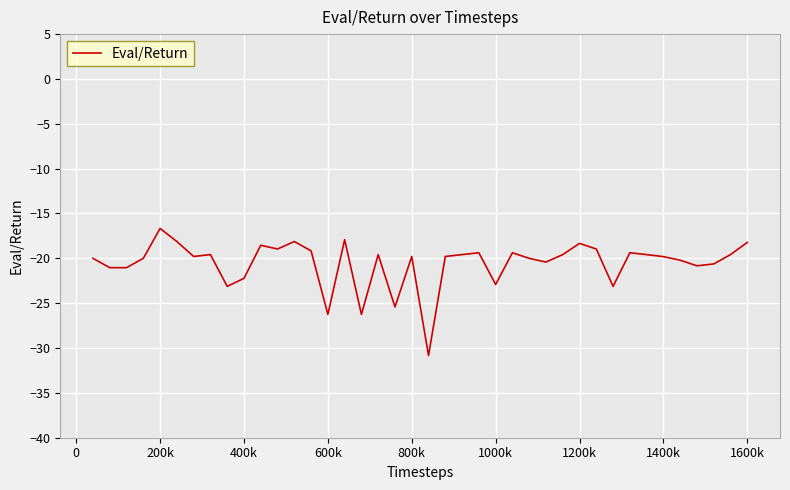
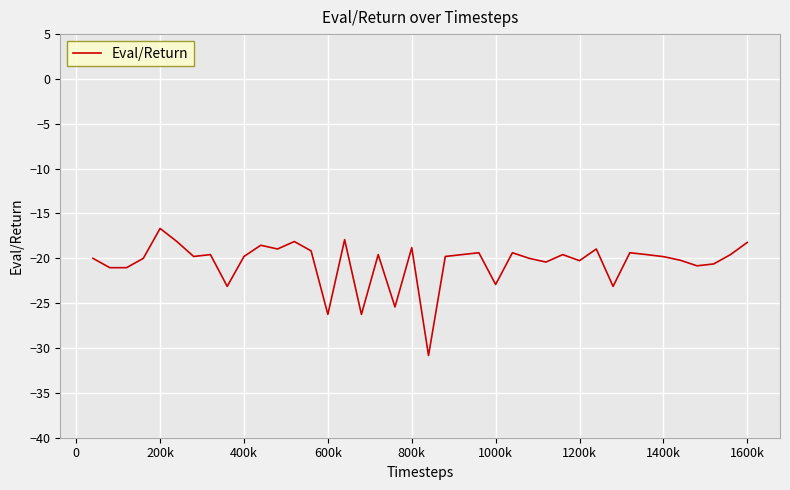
  {
    "200k": -17,
-   "400k": -22,
+   "400k": -20,
    "600k": -26,
-   "800k": -20,
+   "800k": -19,
    "1000k": -23,
-   "1200k": -18,
+   "1200k": -20,
    "1400k": -20,
    "1600k": -18
  }
